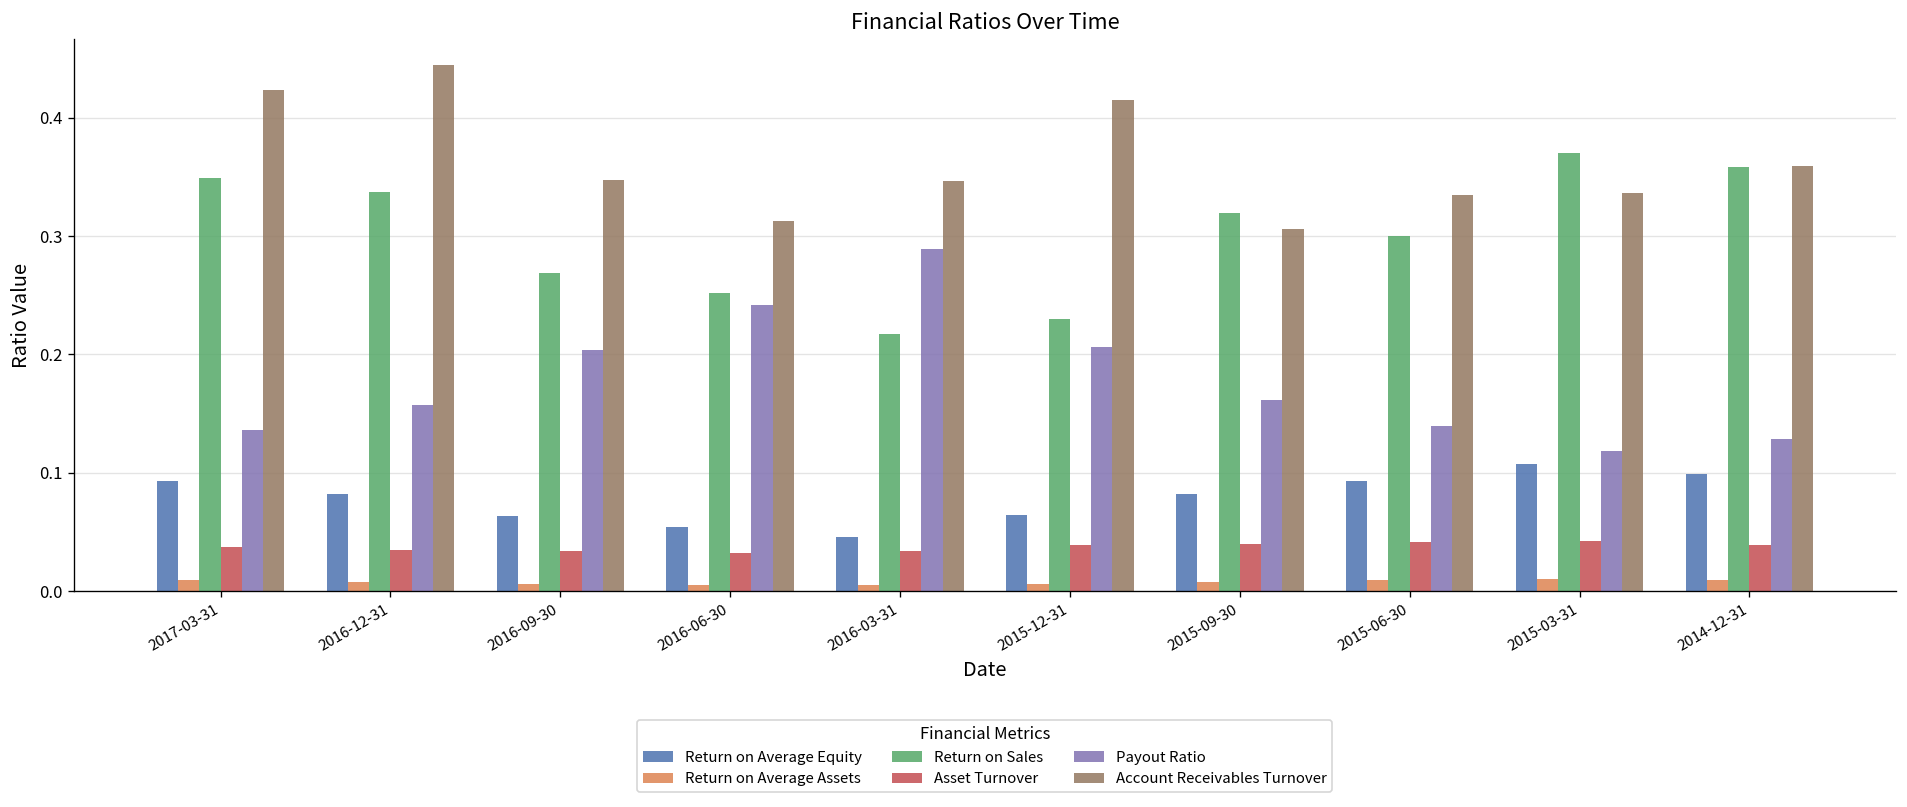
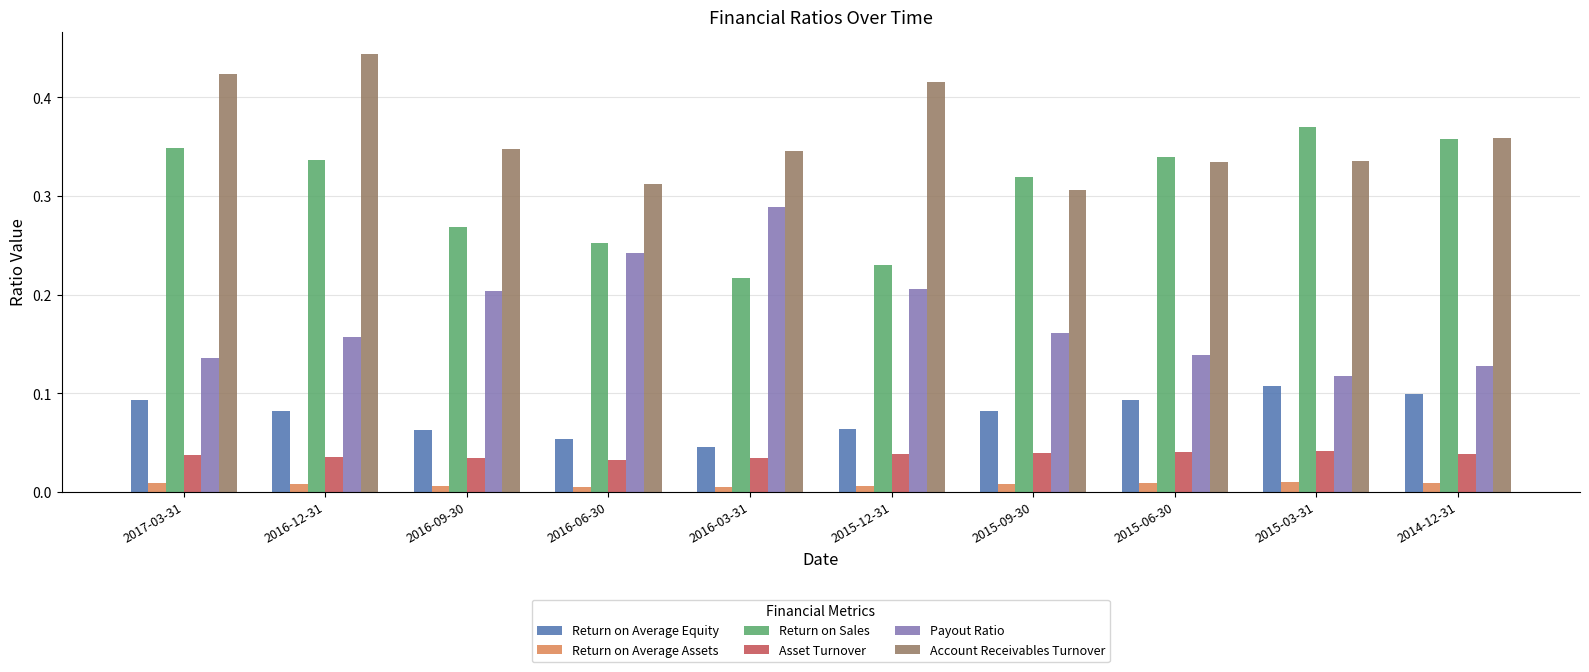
  {
    "Return on Sales": {
      "2017-03-31": 0.35,
      "2016-12-31": 0.34,
      "2016-09-30": 0.27,
      "2016-06-30": 0.25,
      "2016-03-31": 0.22,
      "2015-12-31": 0.23,
      "2015-09-30": 0.32,
-     "2015-06-30": 0.30,
+     "2015-06-30": 0.34,
      "2015-03-31": 0.37,
      "2014-12-31": 0.36
    },
    "Account Receivables Turnover": {
      "2017-03-31": 0.42,
      "2016-12-31": 0.44,
      "2016-09-30": 0.35,
      "2016-06-30": 0.31,
      "2016-03-31": 0.35,
      "2015-12-31": 0.42,
      "2015-09-30": 0.31,
      "2015-06-30": 0.33,
      "2015-03-31": 0.34,
      "2014-12-31": 0.36
    }
  }
